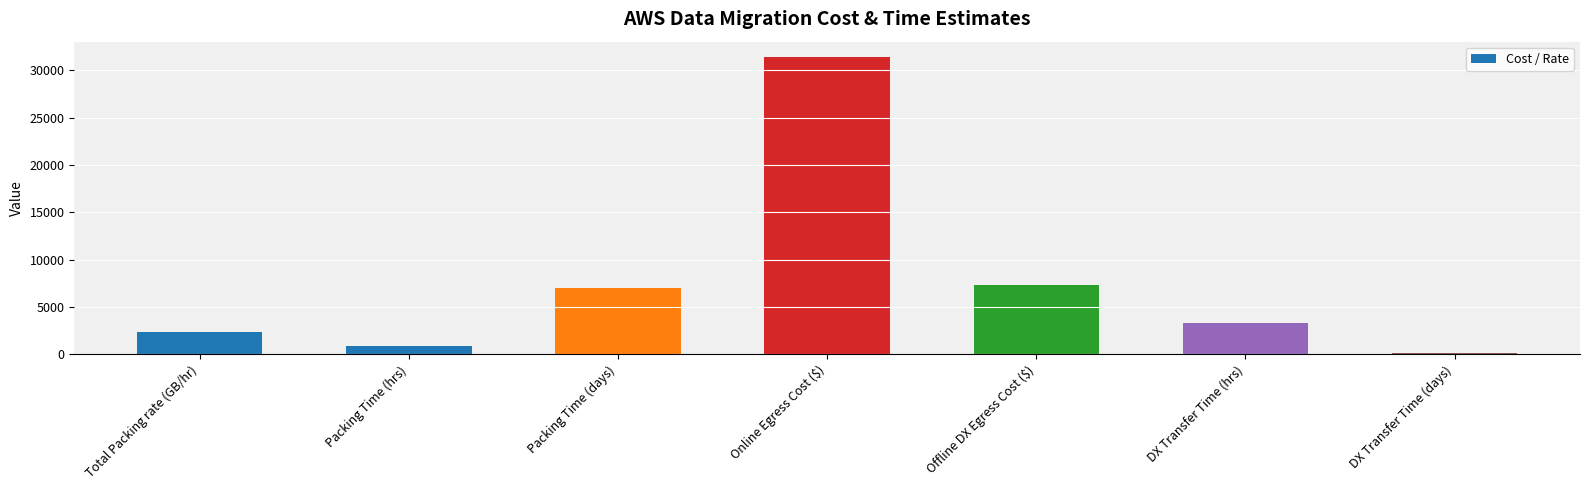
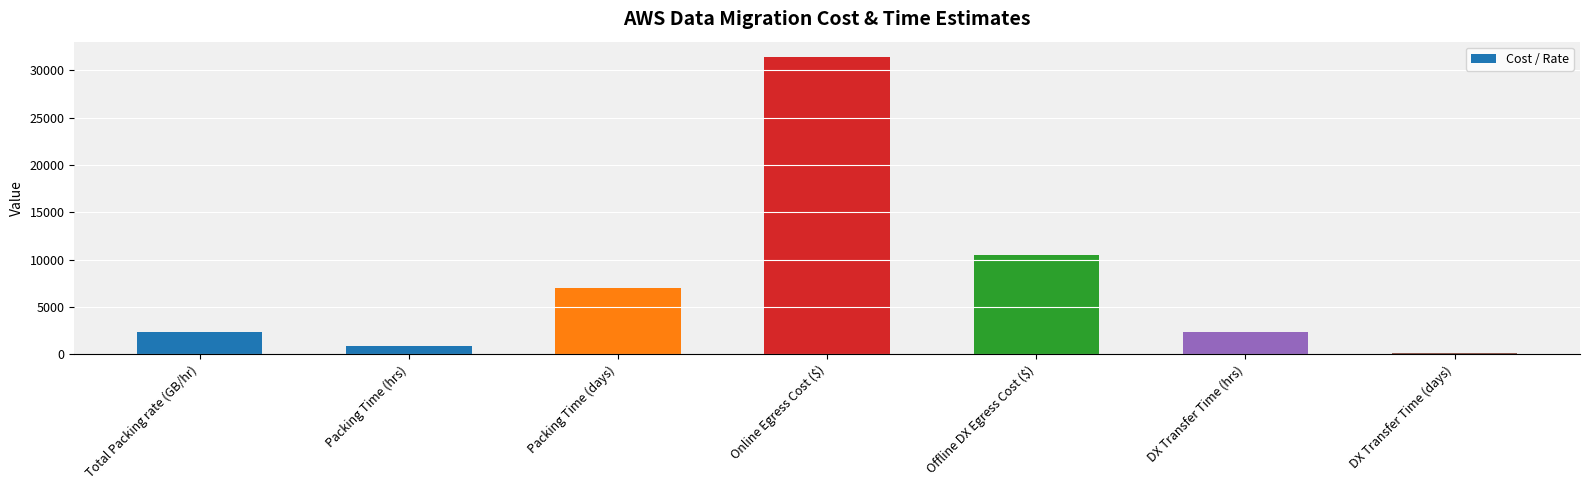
  {
    "Total Packing rate (GB/hr)": 2000,
    "Packing Time (hrs)": 1000,
    "Packing Time (days)": 7000,
    "Online Egress Cost ($)": 31000,
-   "Offline DX Egress Cost ($)": 7000,
-   "DX Transfer Time (hrs)": 3000
+   "Offline DX Egress Cost ($)": 10000,
+   "DX Transfer Time (hrs)": 2000
  }
